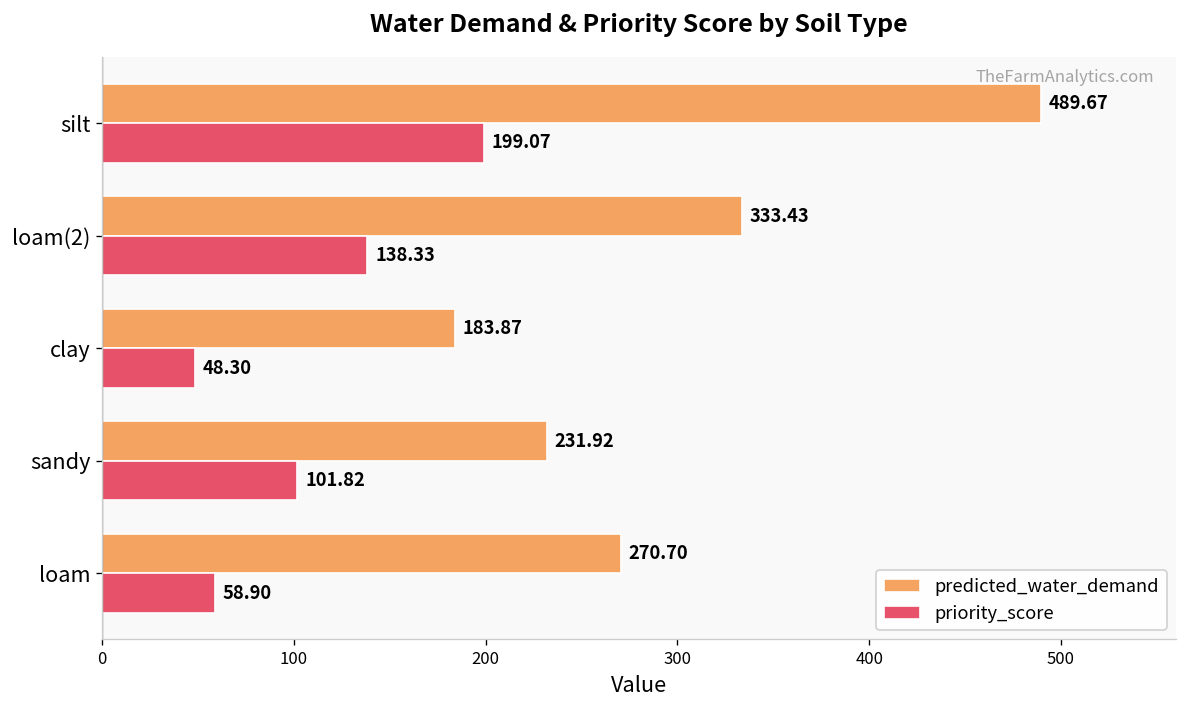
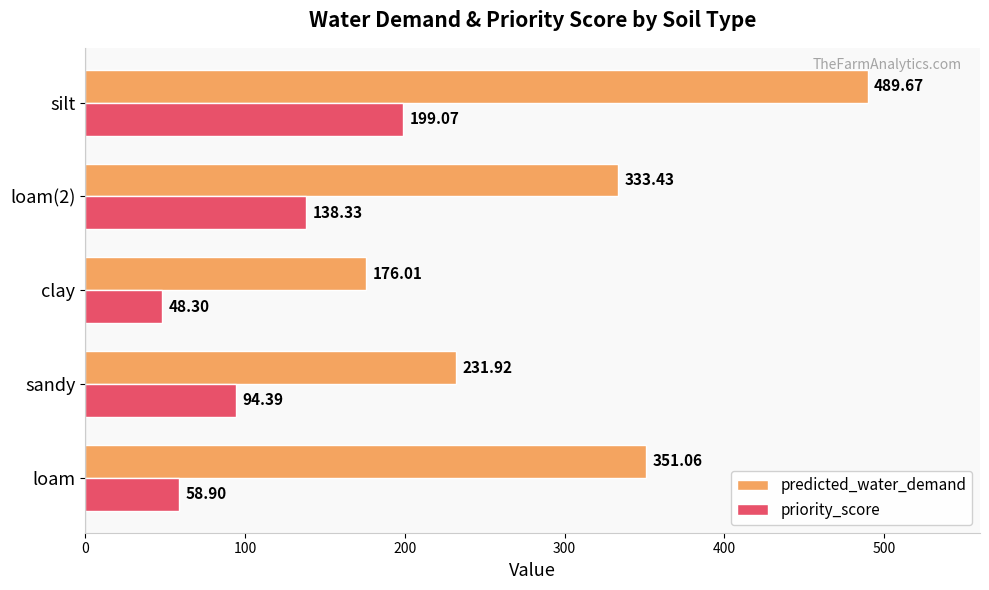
  {
    "predicted_water_demand": {
      "silt": 489.67,
      "loam(2)": 333.43,
-     "clay": 183.87,
+     "clay": 176.01,
      "sandy": 231.92,
-     "loam": 270.70
+     "loam": 351.06
    },
    "priority_score": {
      "silt": 199.07,
      "loam(2)": 138.33,
      "clay": 48.30,
-     "sandy": 101.82,
+     "sandy": 94.39,
      "loam": 58.90
    }
  }
